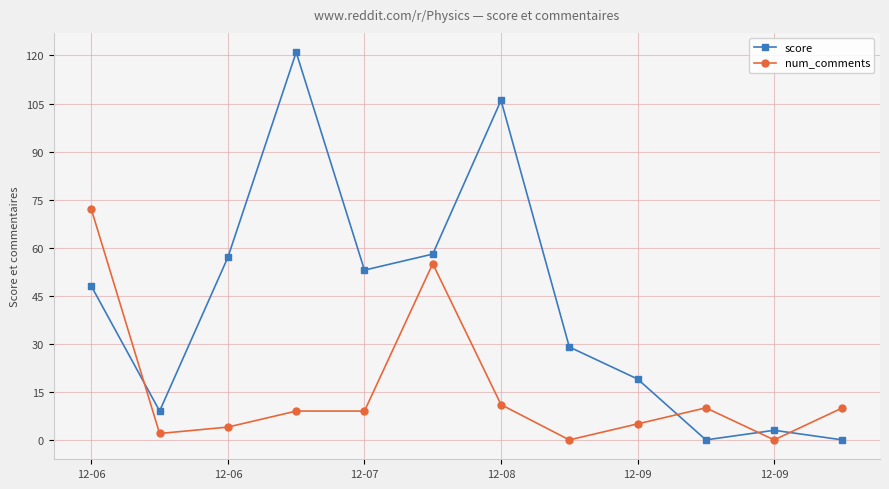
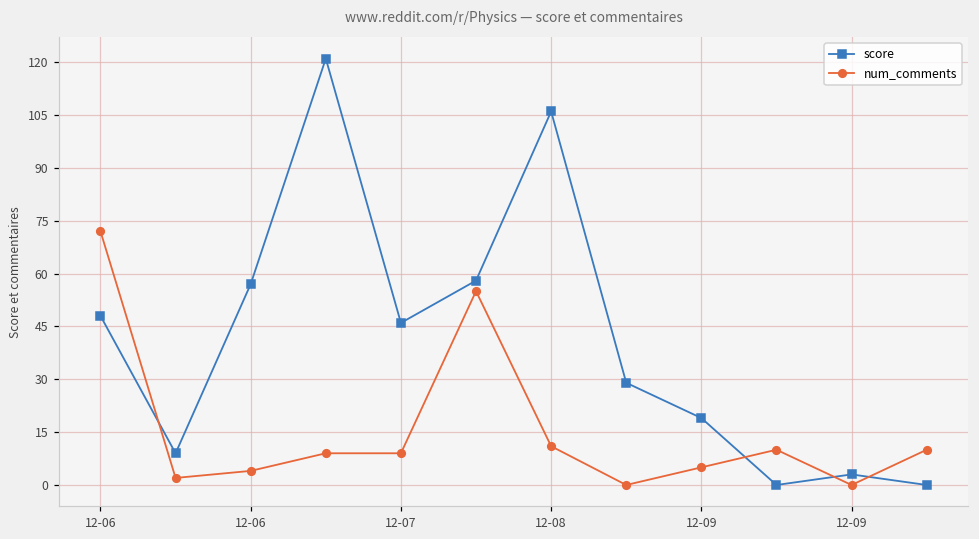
  {
    "score": {
-     "12-07": 53,
+     "12-07": 46,
      "12-08": 106
    },
    "num_comments": {
      "12-07": 9,
      "12-08": 11
    }
  }
